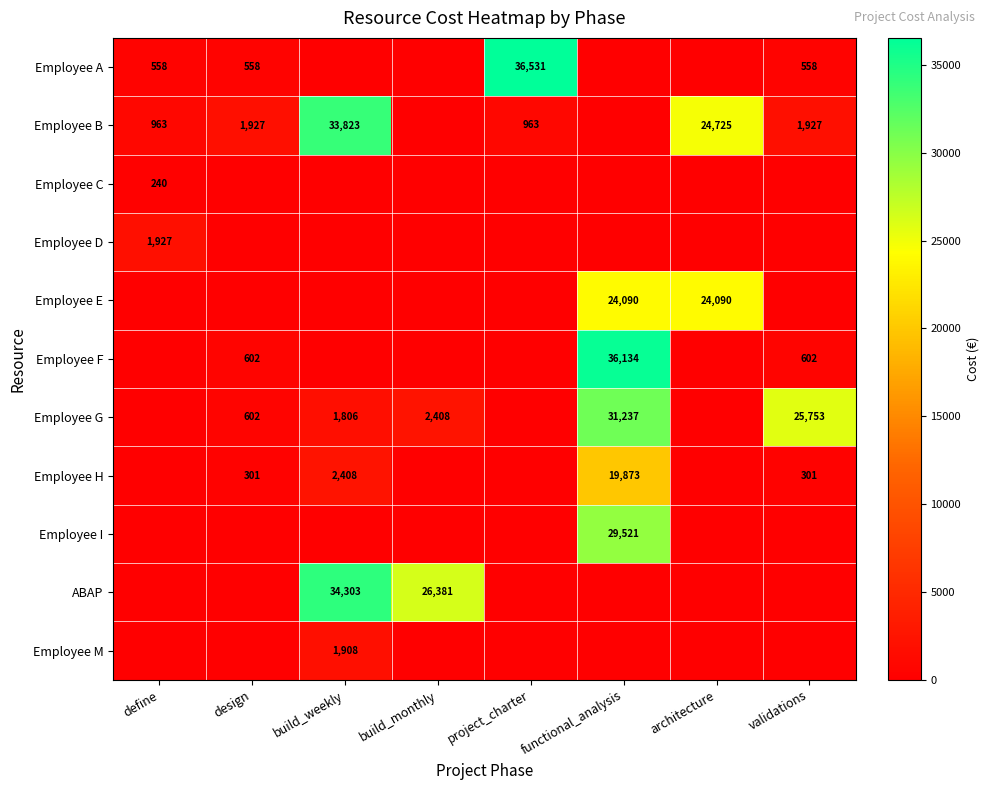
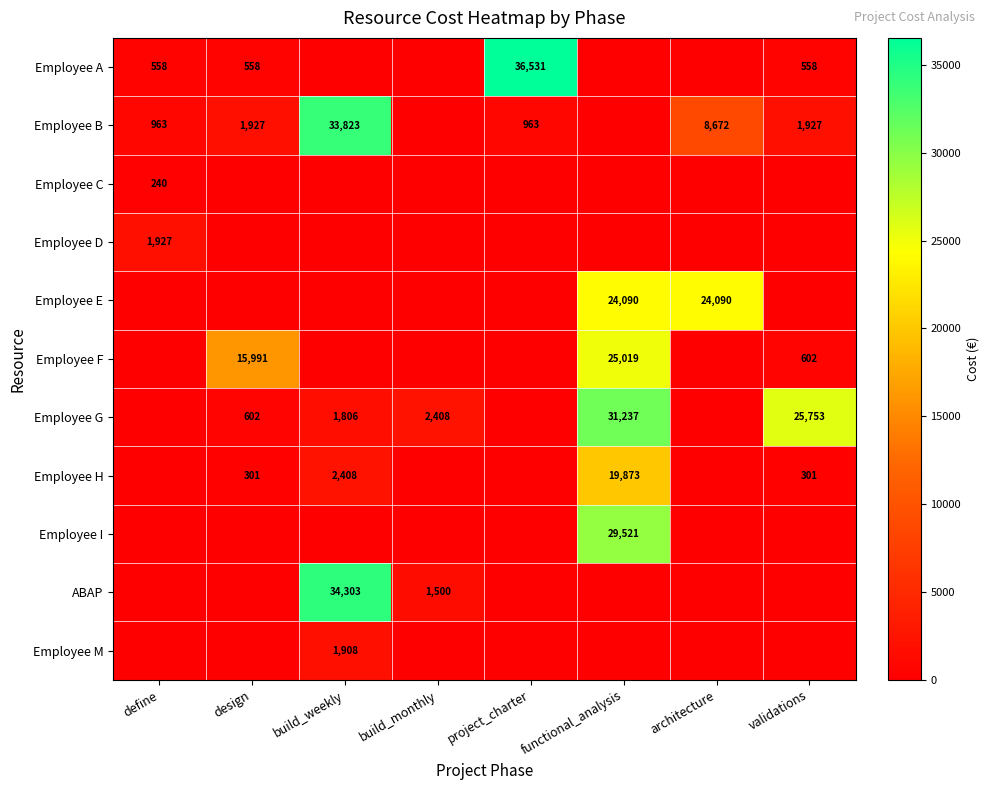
  {
    "Employee A": {
      "define": "558",
      "design": "558",
      "project_charter": "36,531",
      "validations": "558"
    },
    "Employee B": {
      "define": "963",
      "design": "1,927",
      "build_weekly": "33,823",
      "project_charter": "963",
-     "architecture": "24,725",
+     "architecture": "8,672",
      "validations": "1,927"
    },
    "Employee C": {
      "define": "240"
    },
    "Employee D": {
      "define": "1,927"
    },
    "Employee E": {
      "functional_analysis": "24,090",
      "architecture": "24,090"
    },
    "Employee F": {
-     "design": "602",
-     "functional_analysis": "36,134",
+     "design": "15,991",
+     "functional_analysis": "25,019",
      "validations": "602"
    },
    "Employee G": {
      "design": "602",
      "build_weekly": "1,806",
      "build_monthly": "2,408",
      "functional_analysis": "31,237",
      "validations": "25,753"
    },
    "Employee H": {
      "design": "301",
      "build_weekly": "2,408",
      "functional_analysis": "19,873",
      "validations": "301"
    },
    "Employee I": {
      "functional_analysis": "29,521"
    },
    "ABAP": {
      "build_weekly": "34,303",
-     "build_monthly": "26,381"
+     "build_monthly": "1,500"
    },
    "Employee M": {
      "build_weekly": "1,908"
    }
  }
